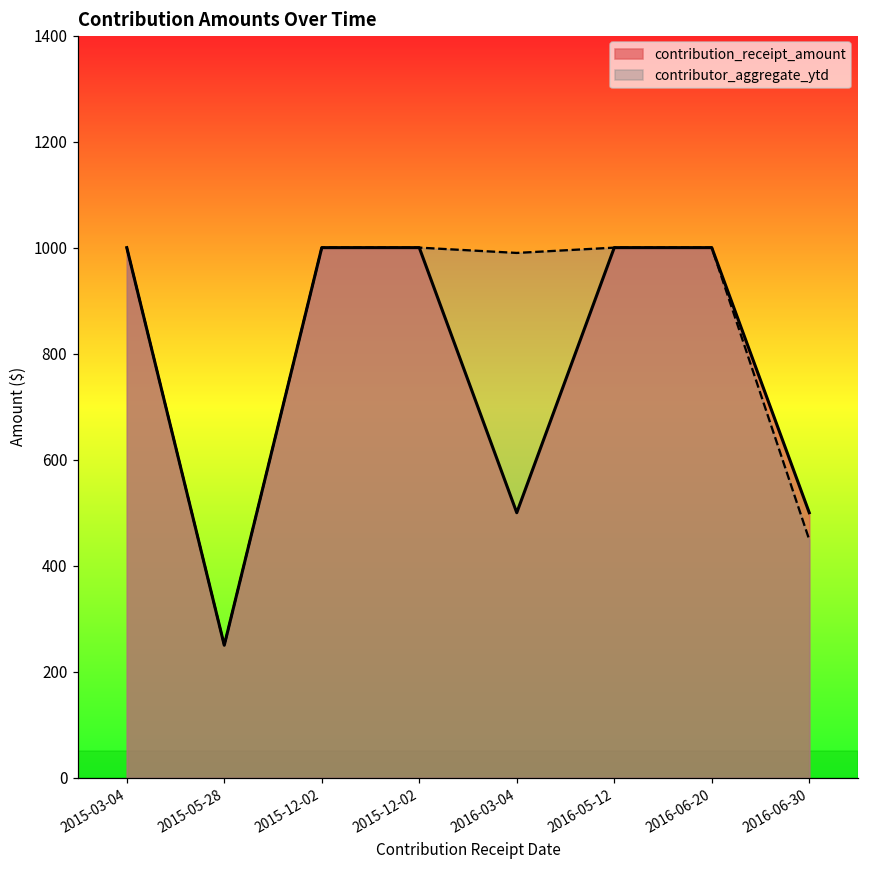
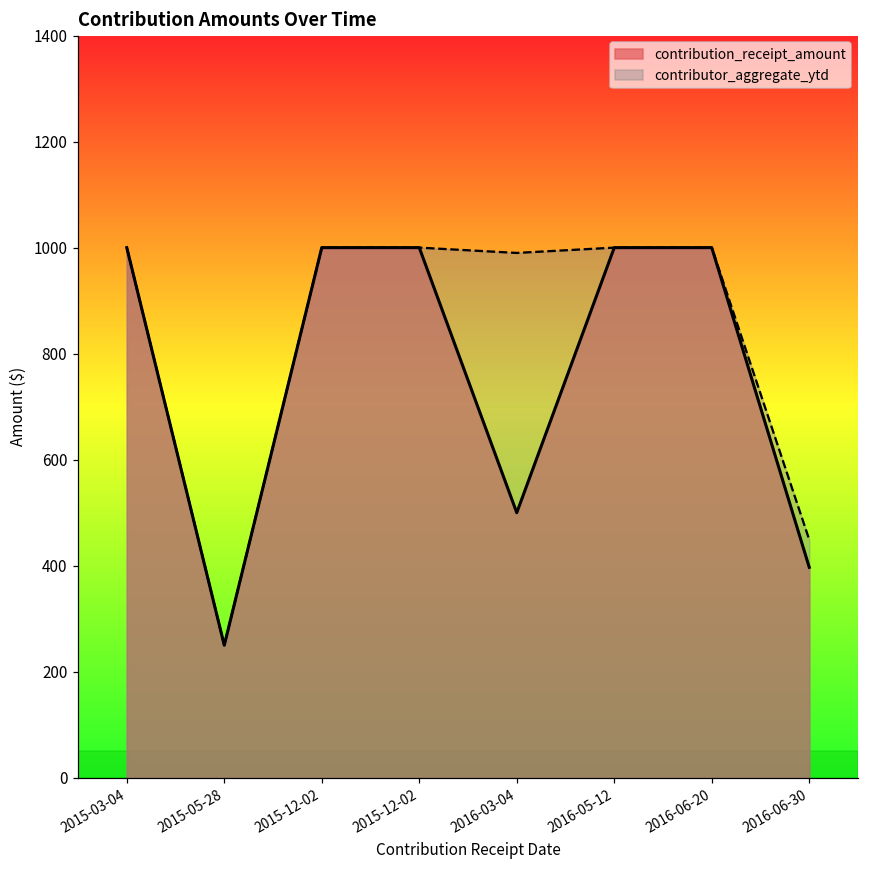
  {
    "contribution_receipt_amount": {
      "2016-03-04": 500,
-     "2016-06-30": 500
+     "2016-06-30": 400
    },
    "contributor_aggregate_ytd": {
      "2016-03-04": 990,
      "2016-06-30": 450
    }
  }
